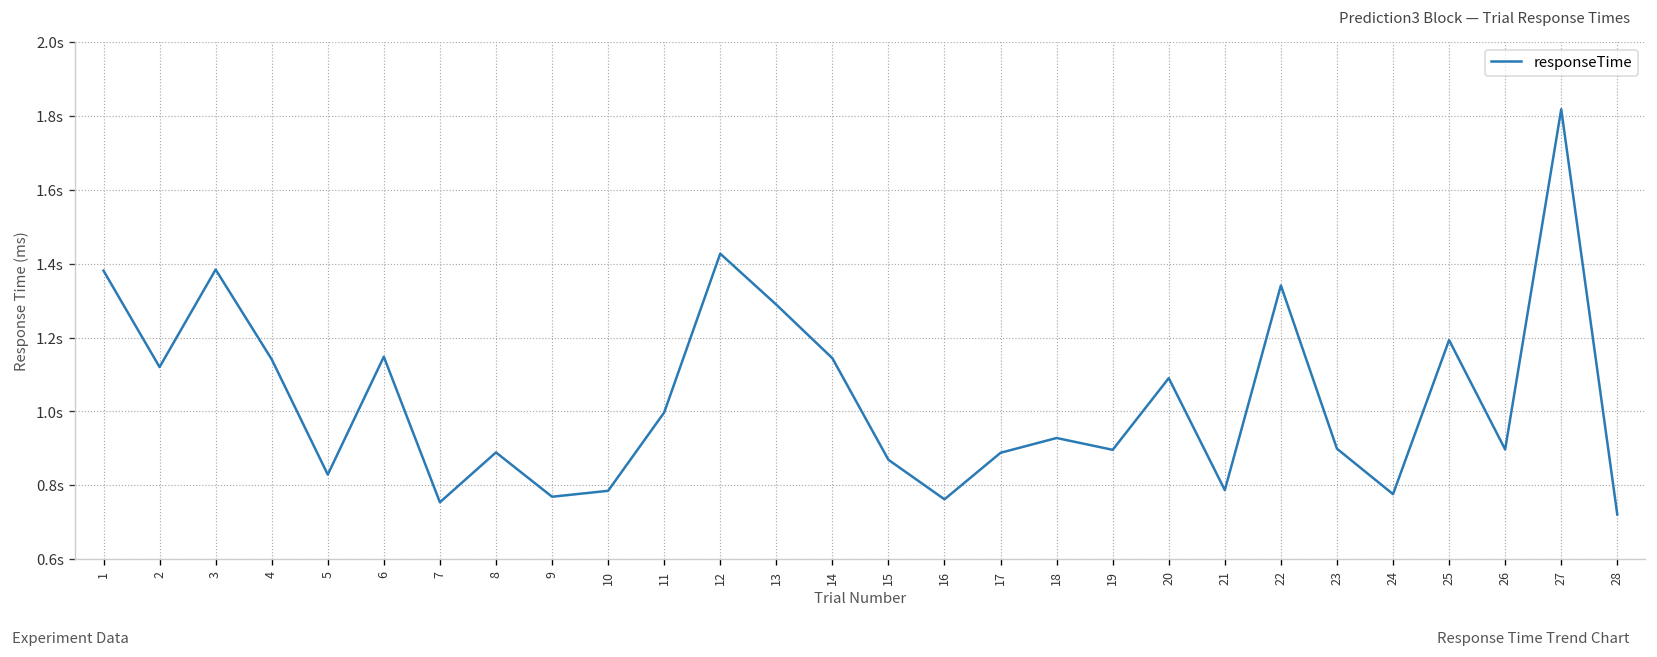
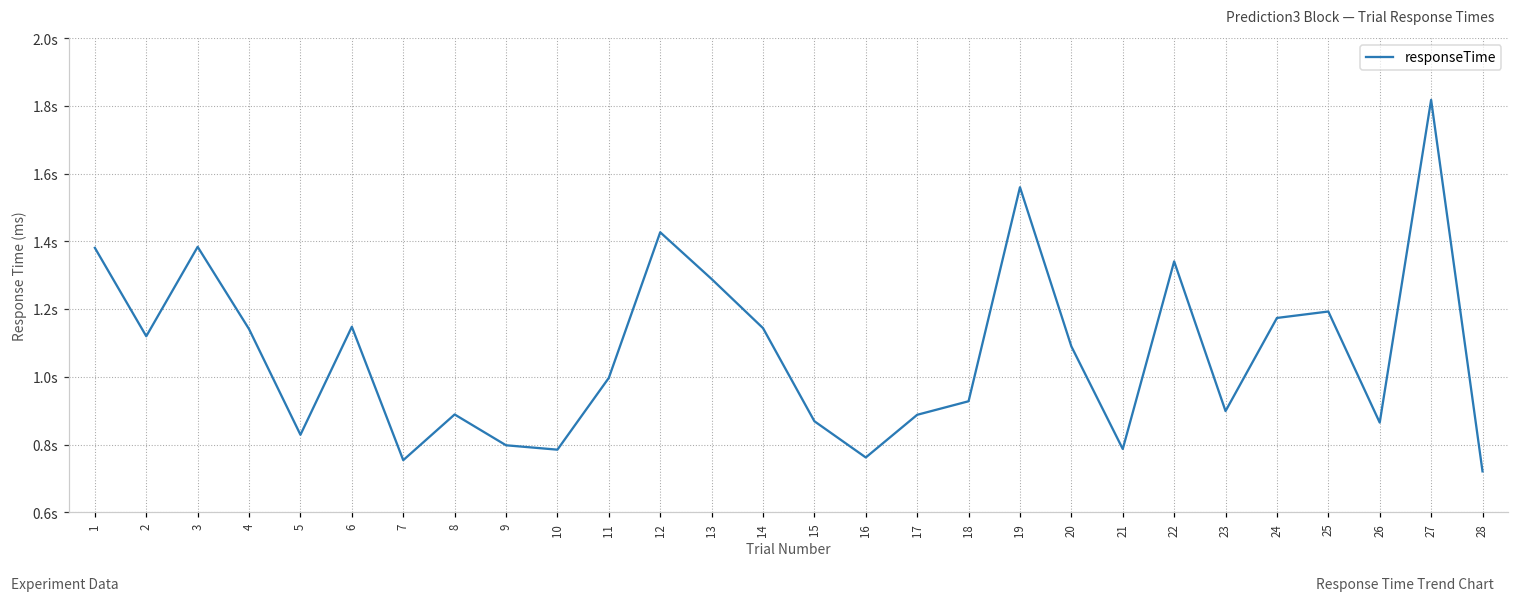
  {
    "1": "1.38s",
    "2": "1.12s",
    "3": "1.38s",
    "4": "1.14s",
    "5": "0.83s",
    "6": "1.15s",
    "7": "0.75s",
    "8": "0.89s",
-   "9": "0.77s",
+   "9": "0.80s",
    "10": "0.79s",
    "11": "1.00s",
    "12": "1.43s",
    "13": "1.29s",
    "14": "1.14s",
    "15": "0.87s",
    "16": "0.76s",
    "17": "0.89s",
    "18": "0.93s",
-   "19": "0.90s",
+   "19": "1.56s",
    "20": "1.09s",
    "21": "0.79s",
    "22": "1.34s",
    "23": "0.90s",
-   "24": "0.78s",
+   "24": "1.17s",
    "25": "1.19s",
-   "26": "0.90s",
+   "26": "0.87s",
    "27": "1.82s",
    "28": "0.72s"
  }
